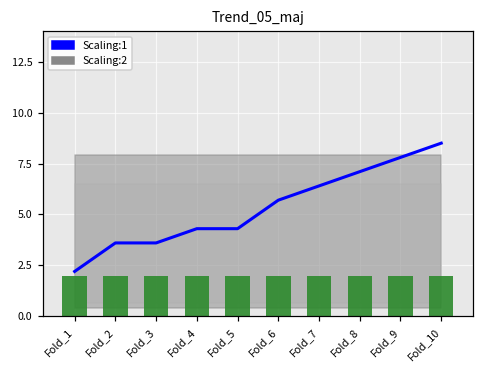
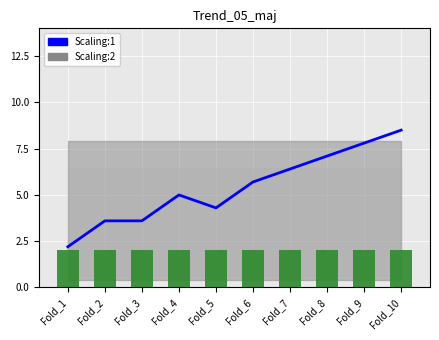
  {
    "Scaling:1": {
      "Fold_1": 2.2,
      "Fold_2": 3.6,
      "Fold_3": 3.6,
-     "Fold_4": 4.3,
+     "Fold_4": 5.0,
      "Fold_5": 4.3,
      "Fold_6": 5.7,
      "Fold_8": 7.1,
      "Fold_10": 8.5
    },
    "Scaling:2": {
      "Fold_1": 7.9,
      "Fold_2": 7.9,
      "Fold_3": 7.9,
      "Fold_4": 7.9,
      "Fold_5": 7.9,
      "Fold_6": 7.9,
      "Fold_7": 7.9,
      "Fold_8": 7.9,
      "Fold_10": 7.9
    }
  }
